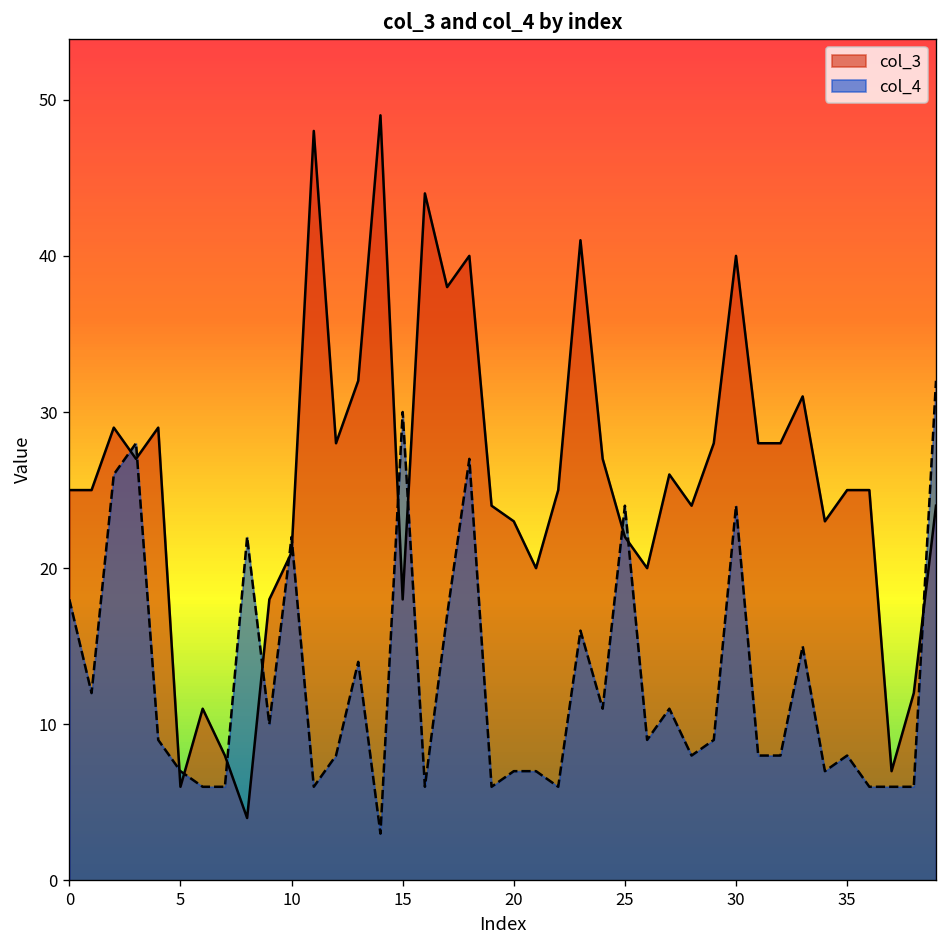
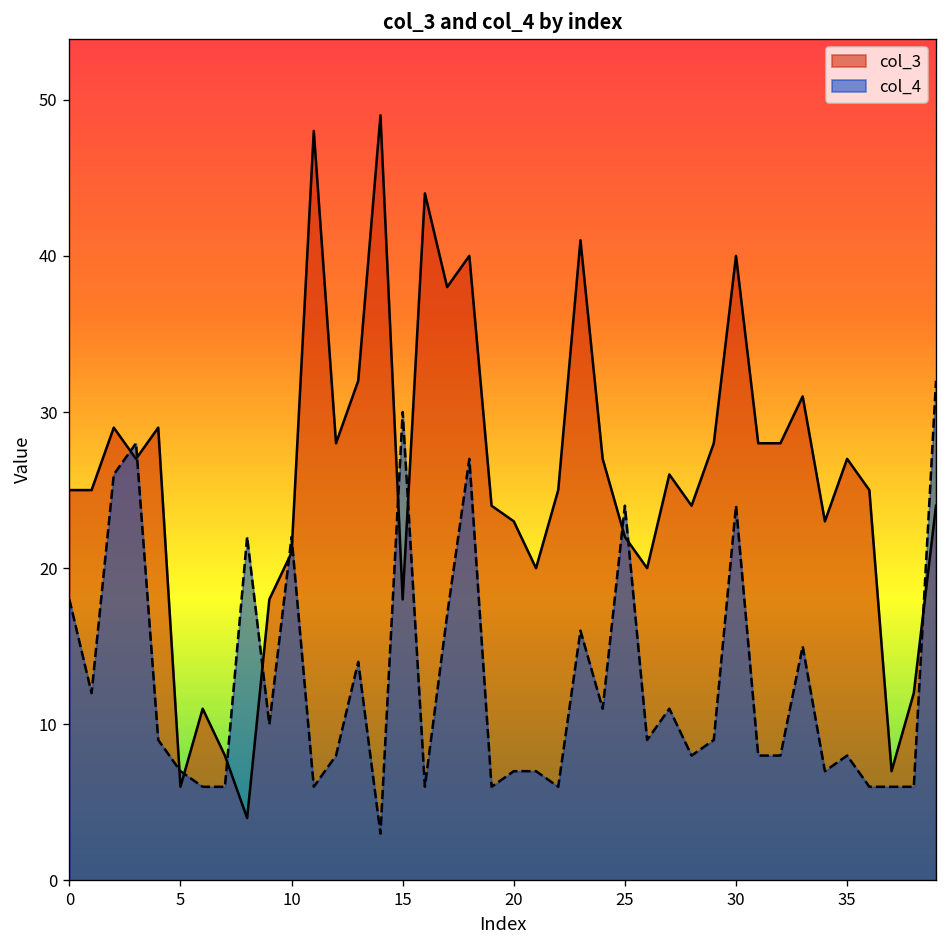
  {
    "col_3": {
      "0": 25,
      "5": 6,
      "10": 21,
      "15": 18,
      "20": 23,
      "25": 22,
      "30": 40,
-     "35": 25
+     "35": 27
    },
    "col_4": {
      "0": 18,
      "5": 7,
      "10": 22,
      "15": 30,
      "20": 7,
      "25": 24,
      "30": 24,
      "35": 8
    }
  }
